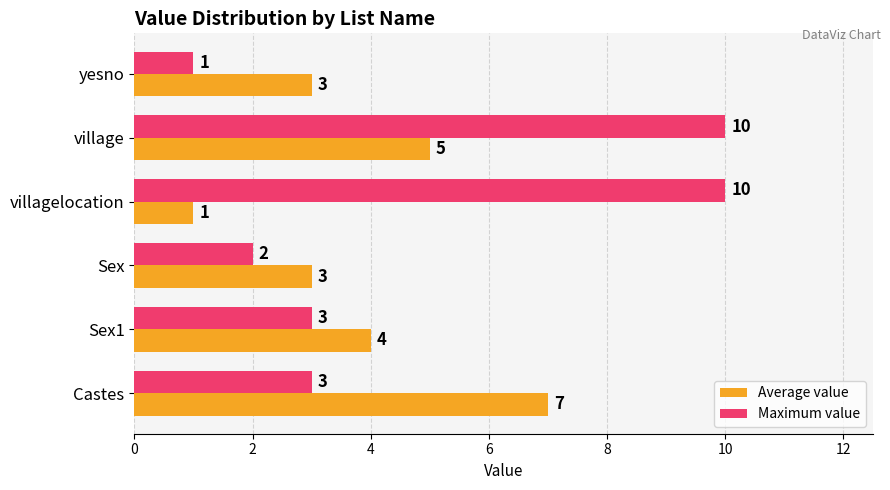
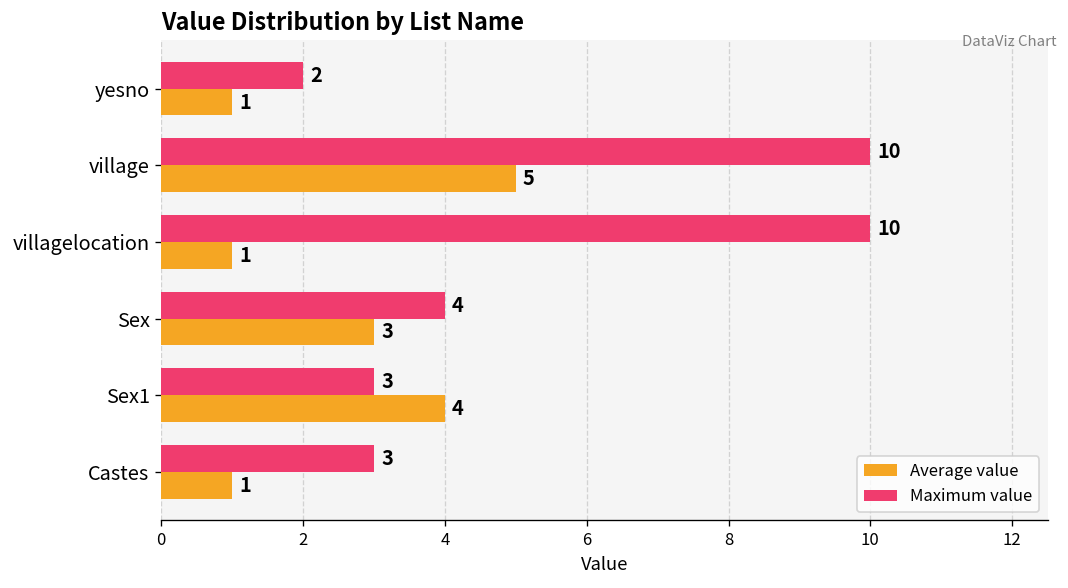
  {
    "Average value": {
-     "yesno": 3,
+     "yesno": 1,
      "village": 5,
      "villagelocation": 1,
      "Sex": 3,
      "Sex1": 4,
-     "Castes": 7
+     "Castes": 1
    },
    "Maximum value": {
-     "yesno": 1,
+     "yesno": 2,
      "village": 10,
      "villagelocation": 10,
-     "Sex": 2,
+     "Sex": 4,
      "Sex1": 3,
      "Castes": 3
    }
  }
